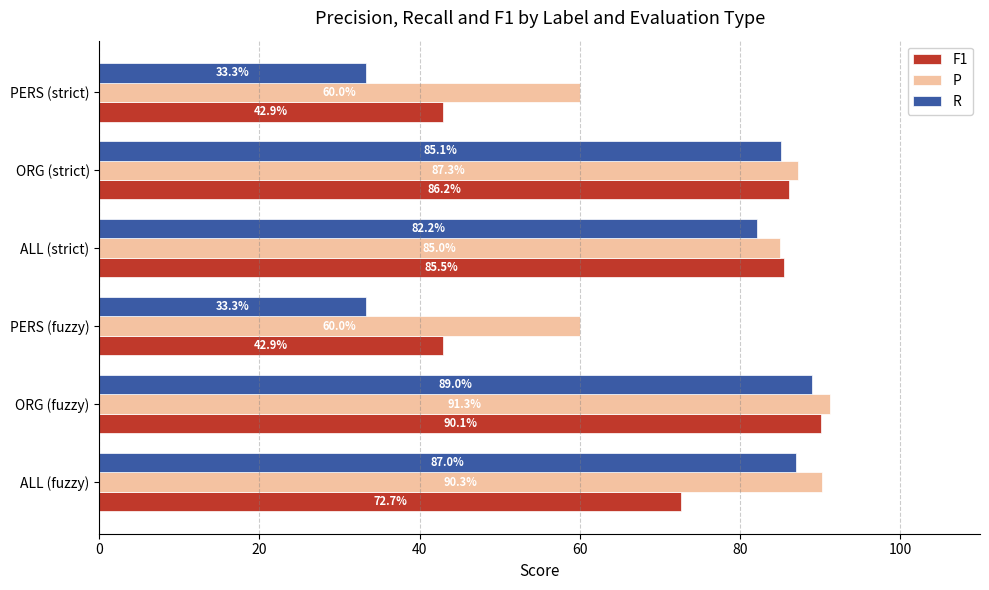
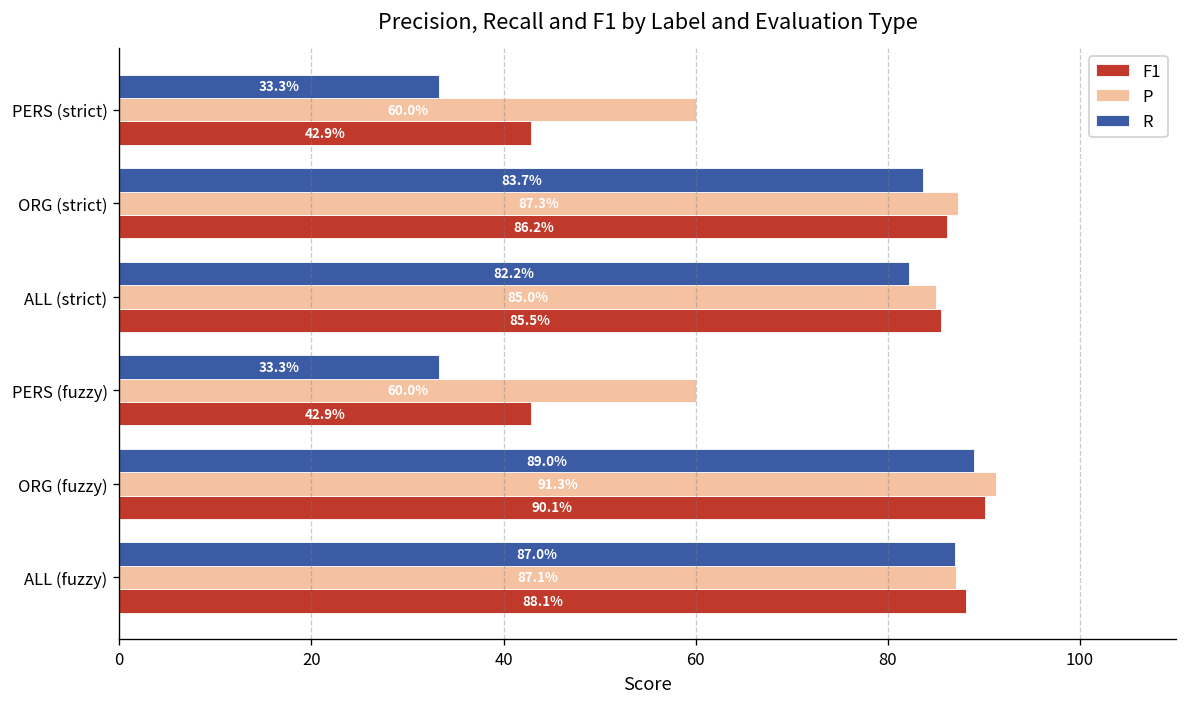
  {
    "F1": {
      "PERS (strict)": "42.9%",
      "ORG (strict)": "86.2%",
      "ALL (strict)": "85.5%",
      "PERS (fuzzy)": "42.9%",
      "ORG (fuzzy)": "90.1%",
-     "ALL (fuzzy)": "72.7%"
+     "ALL (fuzzy)": "88.1%"
    },
    "P": {
      "PERS (strict)": "60.0%",
      "ORG (strict)": "87.3%",
      "ALL (strict)": "85.0%",
      "PERS (fuzzy)": "60.0%",
      "ORG (fuzzy)": "91.3%",
-     "ALL (fuzzy)": "90.3%"
+     "ALL (fuzzy)": "87.1%"
    },
    "R": {
      "PERS (strict)": "33.3%",
-     "ORG (strict)": "85.1%",
+     "ORG (strict)": "83.7%",
      "ALL (strict)": "82.2%",
      "PERS (fuzzy)": "33.3%",
      "ORG (fuzzy)": "89.0%",
      "ALL (fuzzy)": "87.0%"
    }
  }
